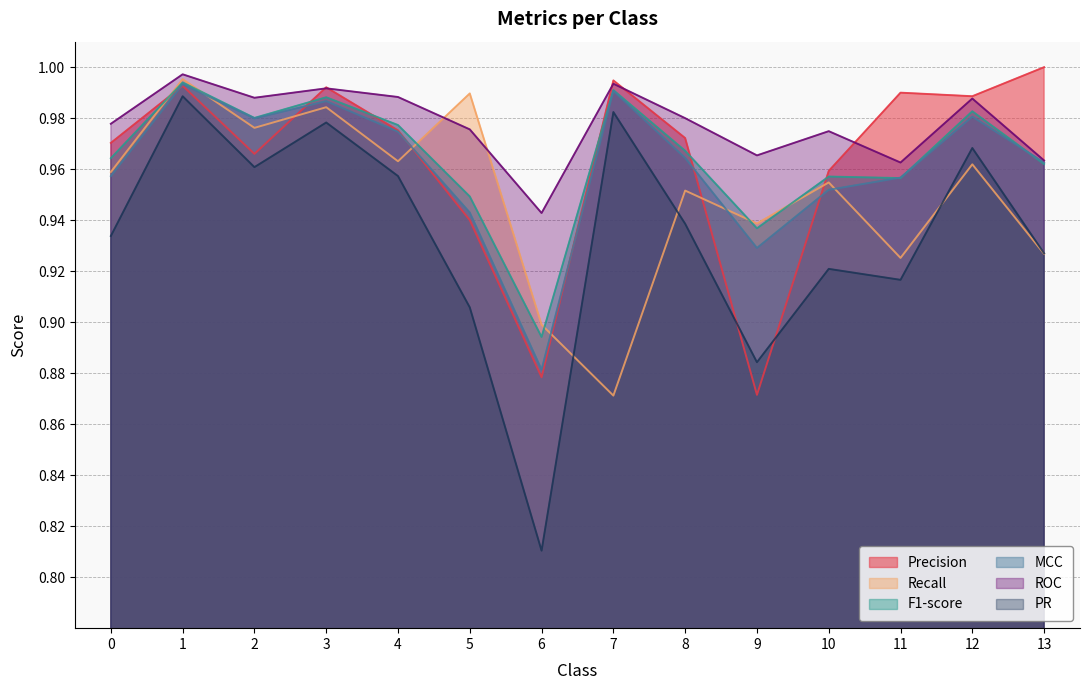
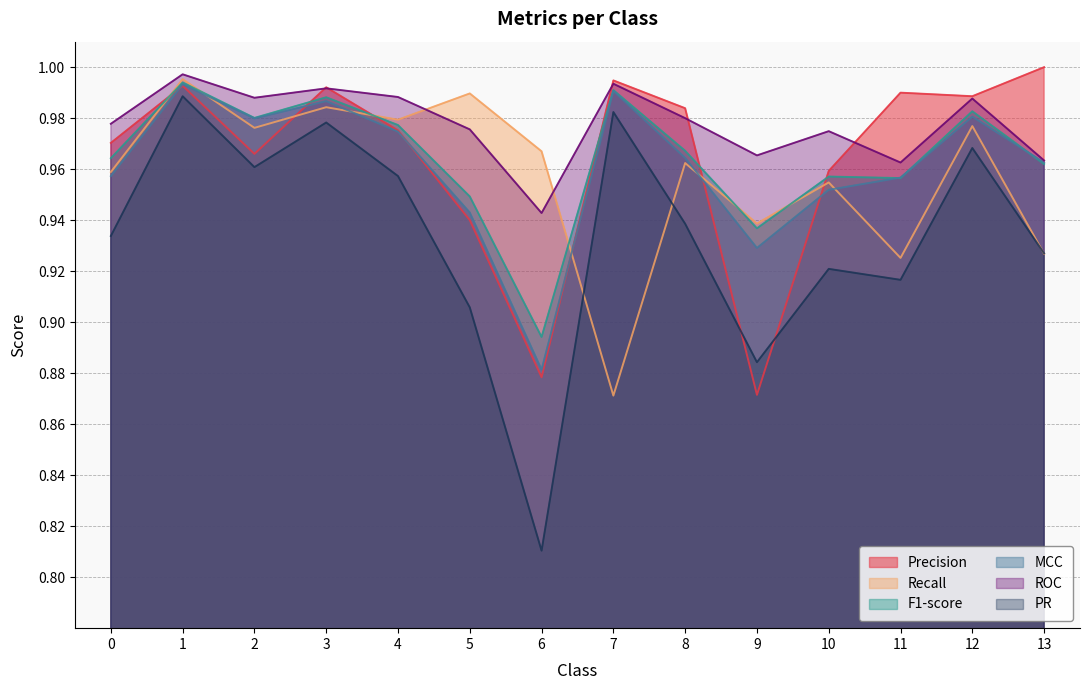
  {
    "Precision": {
      "0": 0.970,
      "2": 0.966,
      "5": 0.940,
      "6": 0.878,
      "7": 0.995,
-     "8": 0.972,
+     "8": 0.984,
      "9": 0.872,
      "10": 0.959,
      "11": 0.990,
      "13": 1.000
    },
    "Recall": {
      "0": 0.959,
      "1": 0.995,
      "2": 0.976,
      "3": 0.984,
-     "4": 0.963,
+     "4": 0.979,
      "5": 0.990,
-     "6": 0.899,
+     "6": 0.967,
      "7": 0.871,
-     "8": 0.952,
+     "8": 0.962,
      "9": 0.939,
      "10": 0.955,
      "11": 0.925,
-     "12": 0.962
+     "12": 0.977
    }
  }
